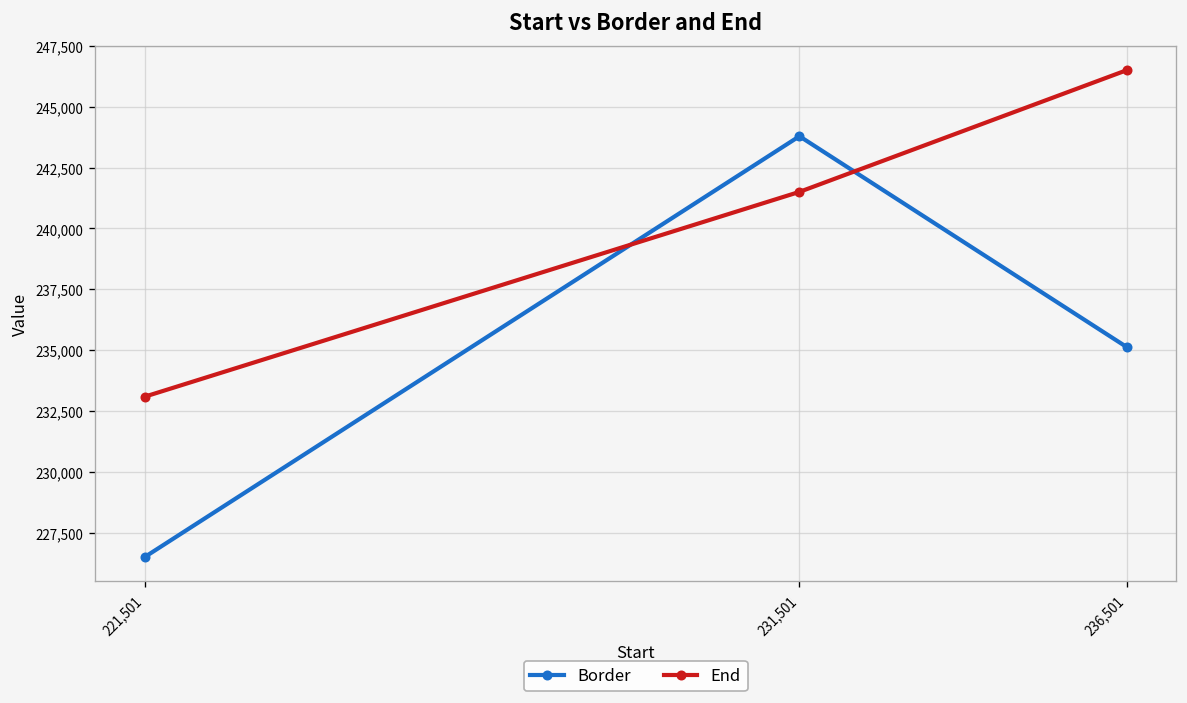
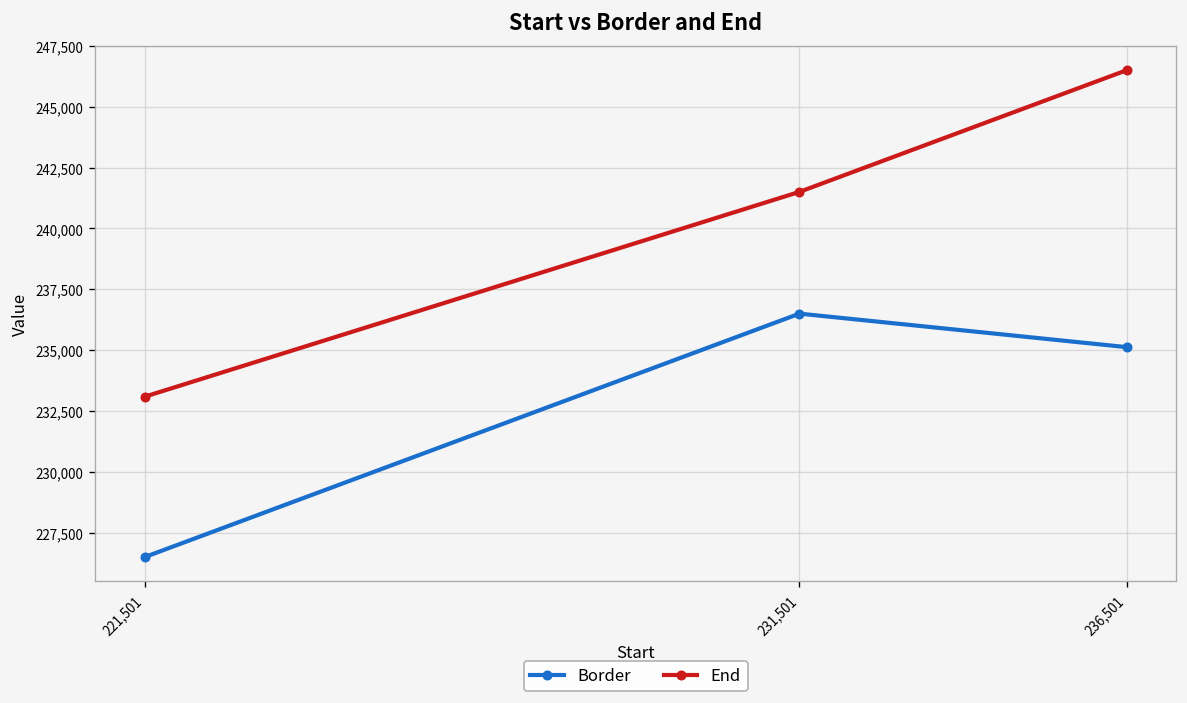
  {
    "Border": {
      "221,501": "226,500",
-     "231,501": "243,800",
+     "231,501": "236,500",
      "236,501": "235,100"
    },
    "End": {
      "221,501": "233,100",
      "231,501": "241,500",
      "236,501": "246,500"
    }
  }
